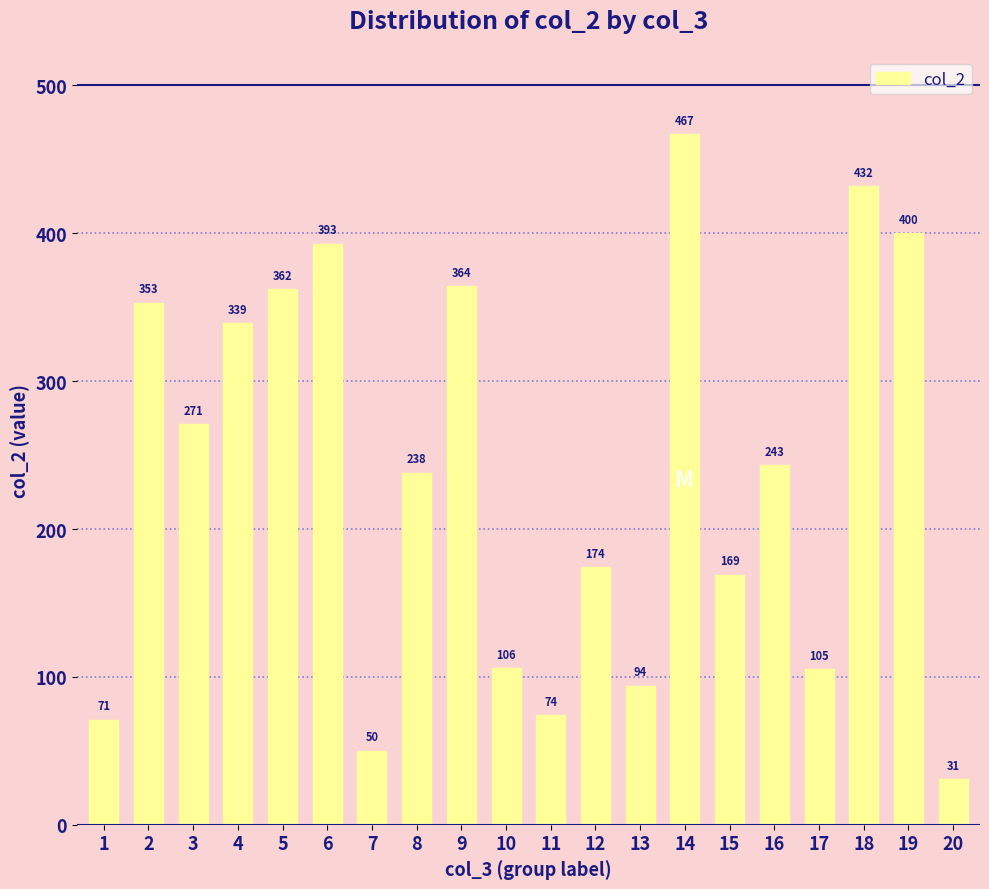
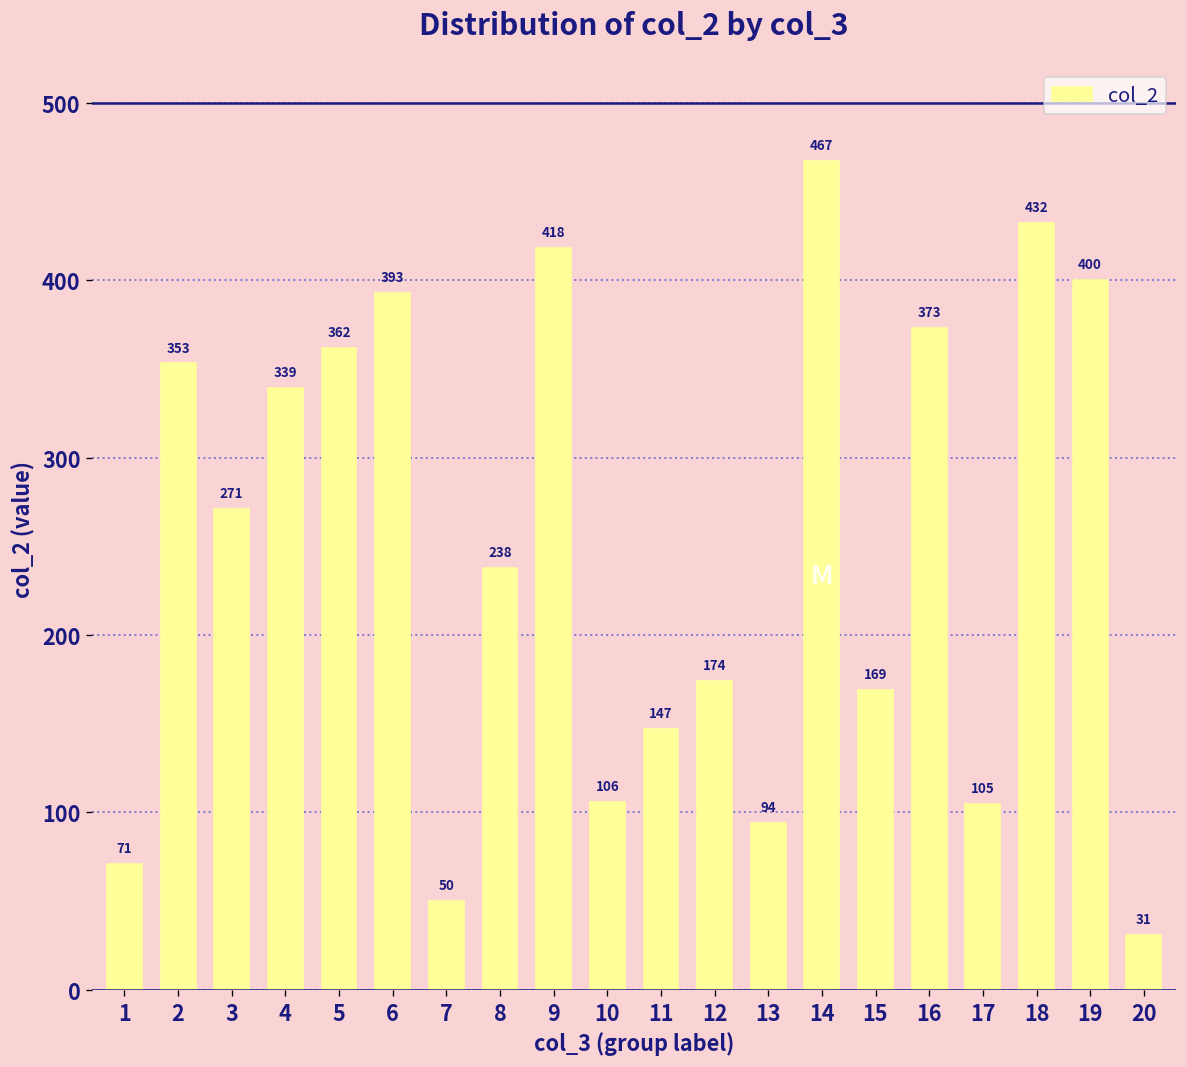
  {
    "1": 71,
    "2": 353,
    "3": 271,
    "4": 339,
    "5": 362,
    "6": 393,
    "7": 50,
    "8": 238,
-   "9": 364,
+   "9": 418,
    "10": 106,
-   "11": 74,
+   "11": 147,
    "12": 174,
    "13": 94,
    "14": 467,
    "15": 169,
-   "16": 243,
+   "16": 373,
    "17": 105,
    "18": 432,
    "19": 400,
    "20": 31
  }
